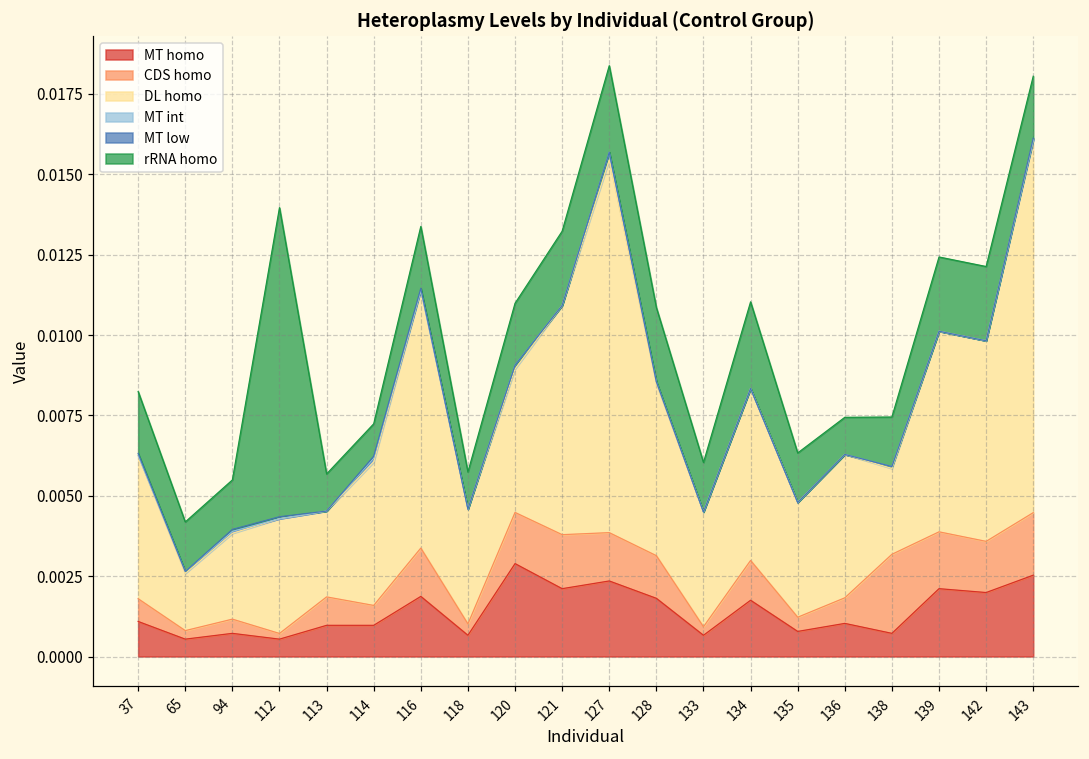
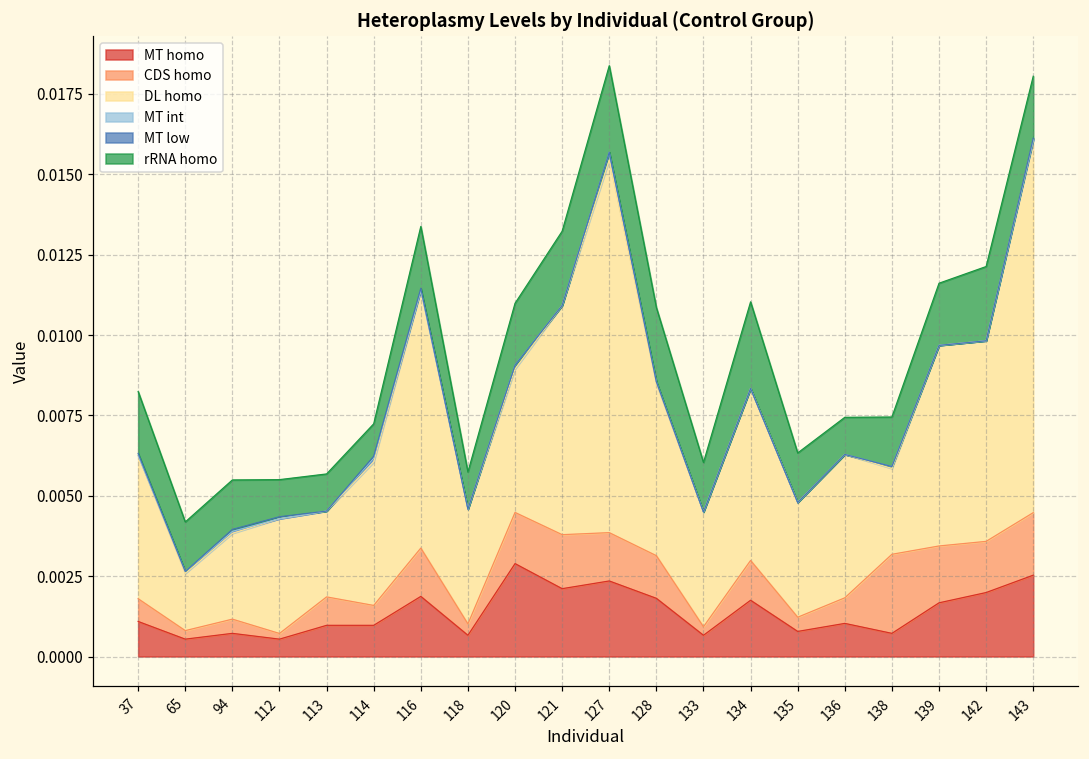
  {
    "MT homo": {
      "37": 0.0011,
      "65": 0.0005,
      "94": 0.0007,
      "112": 0.0005,
      "113": 0.0010,
      "114": 0.0010,
      "116": 0.0019,
      "118": 0.0007,
      "120": 0.0029,
      "121": 0.0021,
      "127": 0.0024,
      "128": 0.0018,
      "133": 0.0007,
      "134": 0.0018,
      "135": 0.0008,
      "136": 0.0010,
      "138": 0.0007,
-     "139": 0.0021,
+     "139": 0.0017,
      "142": 0.0020,
      "143": 0.0025
    },
    "CDS homo": {
      "37": 0.0007,
      "65": 0.0003,
      "94": 0.0004,
      "112": 0.0002,
      "113": 0.0009,
      "114": 0.0006,
      "116": 0.0015,
      "118": 0.0004,
      "120": 0.0016,
      "121": 0.0017,
      "127": 0.0015,
      "128": 0.0013,
      "133": 0.0003,
      "134": 0.0012,
      "135": 0.0004,
      "136": 0.0008,
      "138": 0.0025,
      "139": 0.0018,
      "142": 0.0016,
      "143": 0.0019
    },
    "DL homo": {
      "114": 0.0045,
      "120": 0.0045,
      "127": 0.0116
    },
    "rRNA homo": {
      "37": 0.0019,
      "65": 0.0015,
      "94": 0.0015,
-     "112": 0.0096,
+     "112": 0.0012,
      "113": 0.0012,
      "114": 0.0010,
      "116": 0.0019,
      "118": 0.0012,
      "120": 0.0019,
      "121": 0.0023,
      "127": 0.0027,
      "128": 0.0023,
      "133": 0.0015,
      "134": 0.0027,
      "135": 0.0015,
      "136": 0.0012,
      "138": 0.0015,
-     "139": 0.0023,
+     "139": 0.0019,
      "142": 0.0023,
      "143": 0.0019
    }
  }
